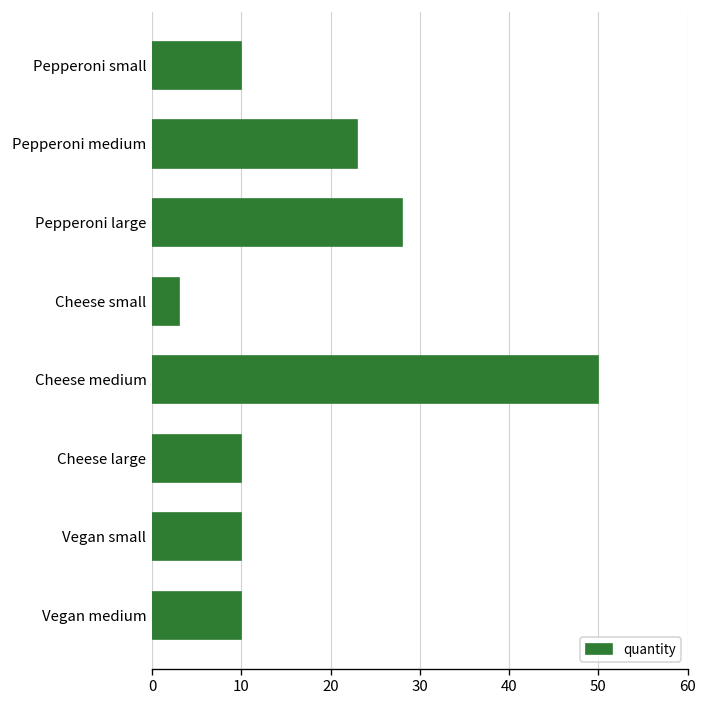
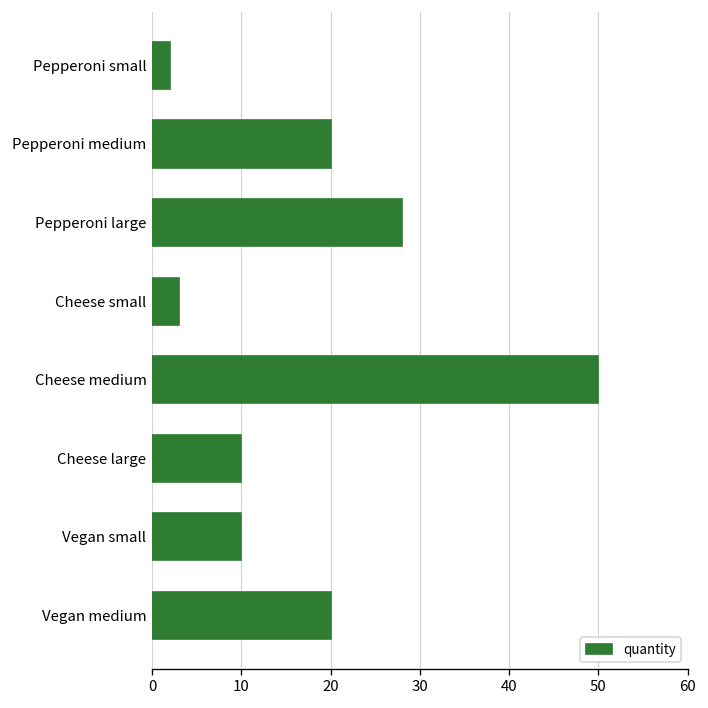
  {
-   "Pepperoni small": 10,
-   "Pepperoni medium": 23,
+   "Pepperoni small": 2,
+   "Pepperoni medium": 20,
    "Pepperoni large": 28,
    "Cheese small": 3,
    "Cheese medium": 50,
    "Cheese large": 10,
    "Vegan small": 10,
-   "Vegan medium": 10
+   "Vegan medium": 20
  }
